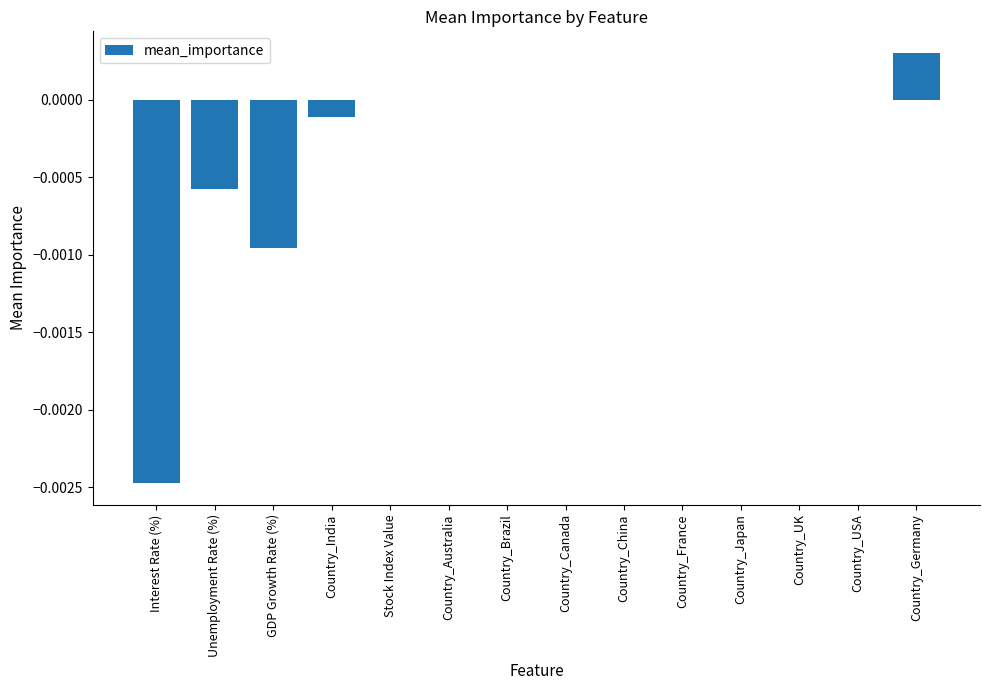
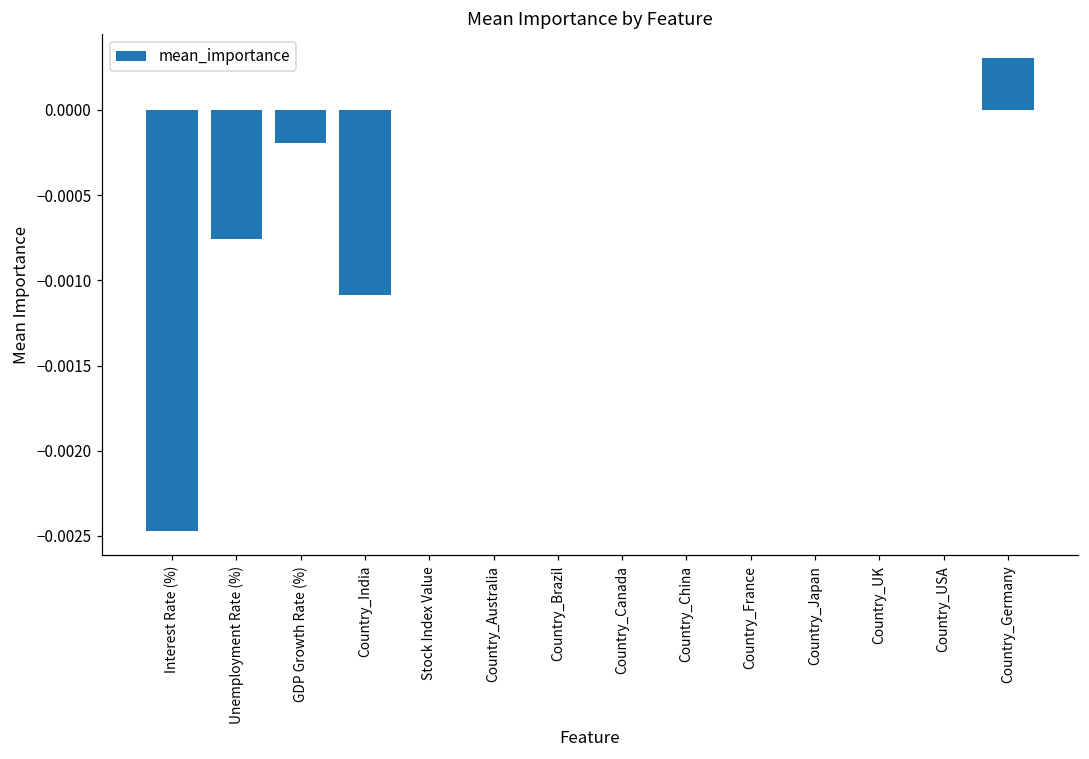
  {
    "Interest Rate (%)": -0.00247,
-   "Unemployment Rate (%)": -0.00057,
-   "GDP Growth Rate (%)": -0.00096,
-   "Country_India": -0.00011,
+   "Unemployment Rate (%)": -0.00076,
+   "GDP Growth Rate (%)": -0.00019,
+   "Country_India": -0.00109,
    "Stock Index Value": 0.00000,
    "Country_Australia": 0.00000,
    "Country_Brazil": 0.00000,
    "Country_Canada": 0.00000,
    "Country_China": 0.00000,
    "Country_France": 0.00000,
    "Country_Japan": 0.00000,
    "Country_UK": 0.00000,
    "Country_USA": 0.00000,
    "Country_Germany": 0.00030
  }
